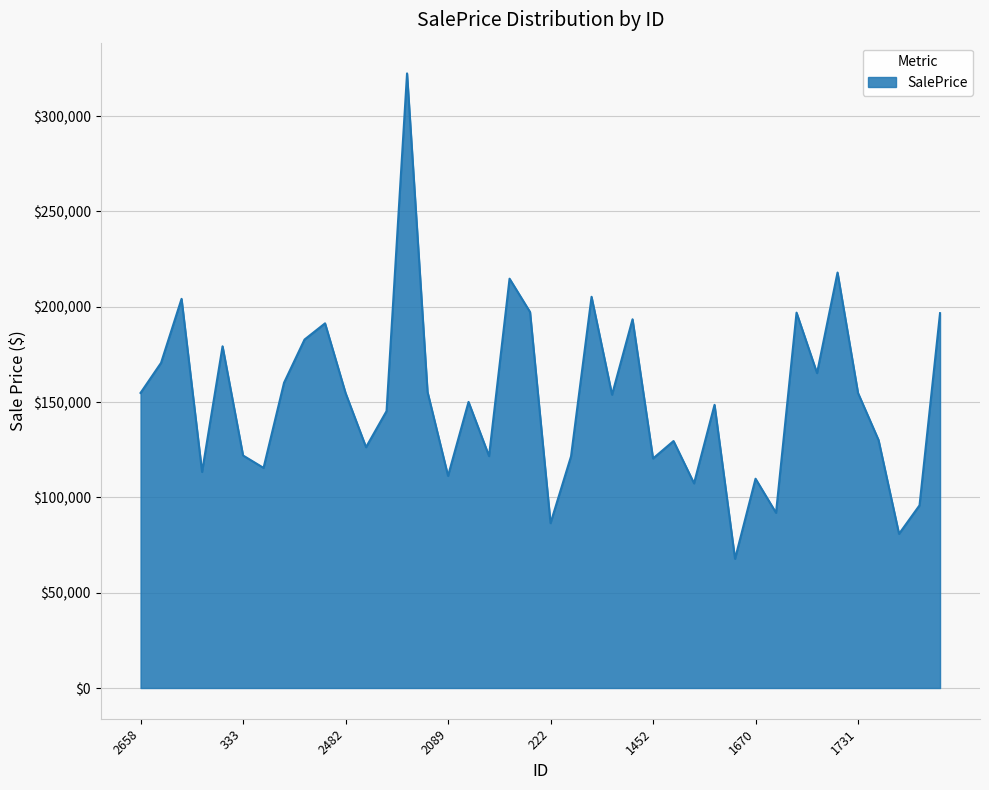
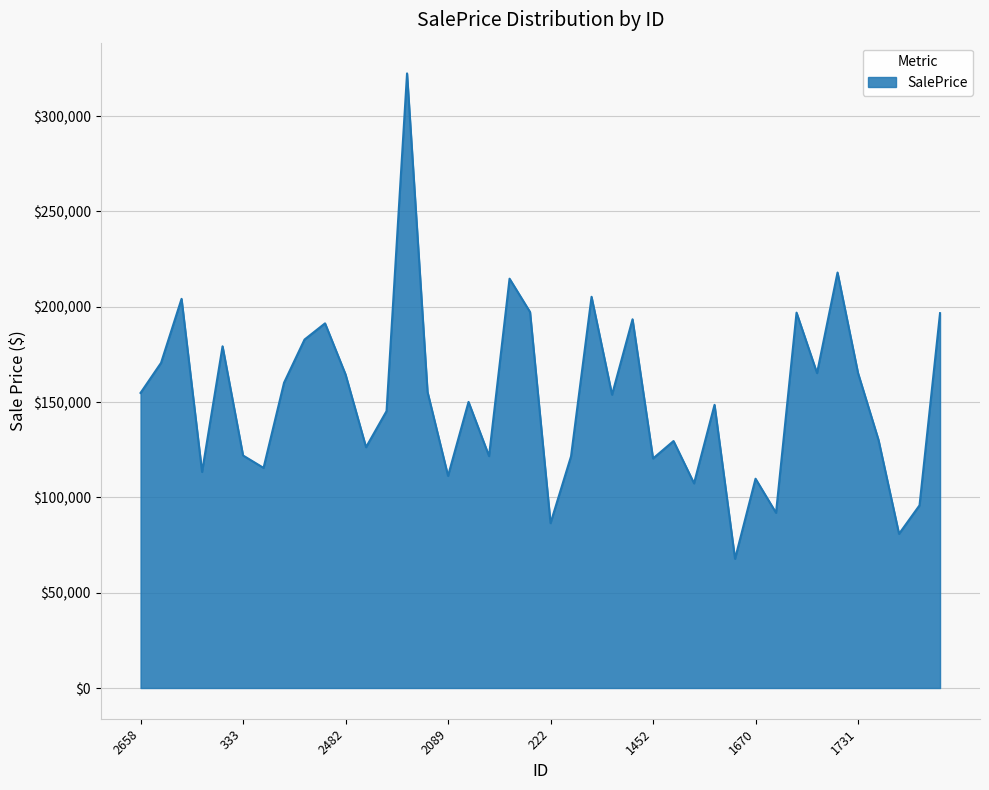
  {
    "2658": "$155,000",
    "333": "$122,000",
-   "2482": "$155,000",
+   "2482": "$164,000",
    "2089": "$111,000",
    "222": "$86,000",
    "1452": "$120,000",
    "1670": "$110,000",
-   "1731": "$155,000"
+   "1731": "$165,000"
  }
